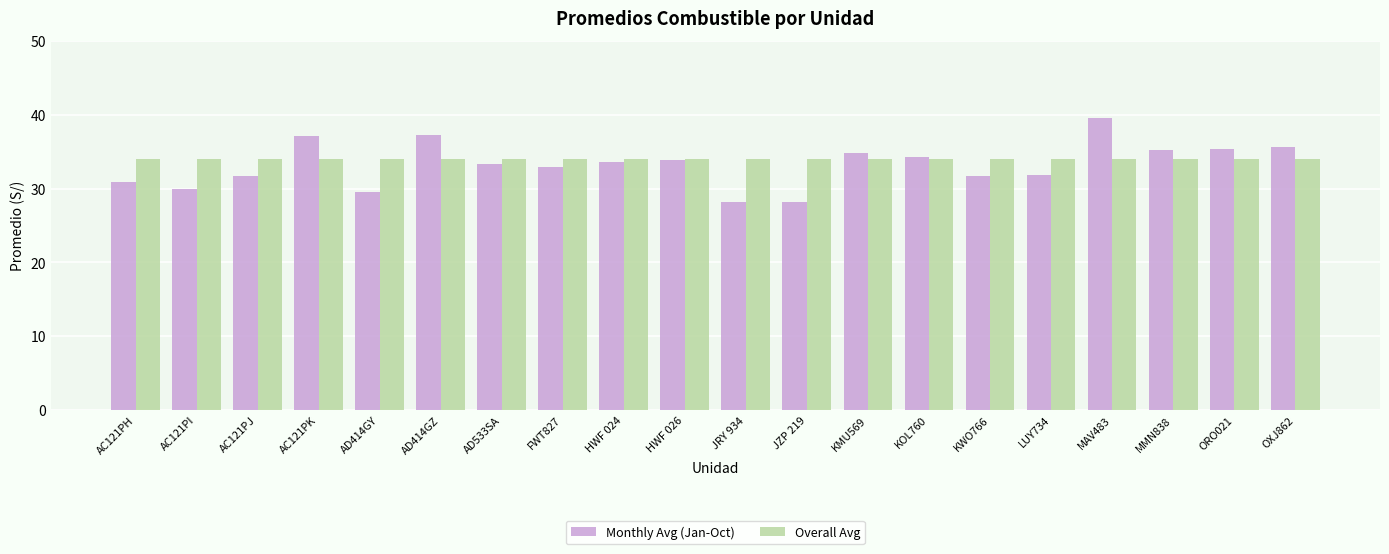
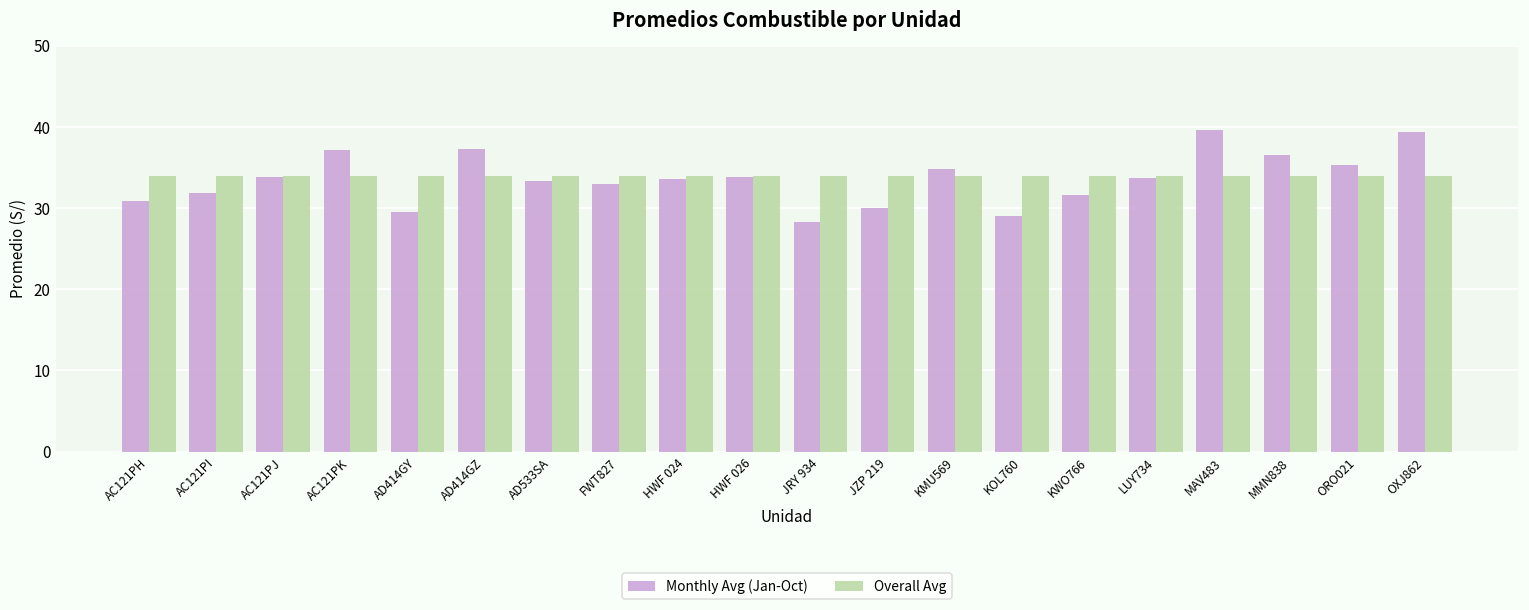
  {
    "Monthly Avg (Jan-Oct)": {
      "AC121PH": 31,
-     "AC121PI": 30,
-     "AC121PJ": 32,
+     "AC121PI": 32,
+     "AC121PJ": 34,
      "AC121PK": 37,
      "AD414GY": 30,
      "AD414GZ": 37,
      "AD533SA": 33,
      "FWT827": 33,
      "HWF 024": 34,
      "HWF 026": 34,
      "JRY 934": 28,
-     "JZP 219": 28,
+     "JZP 219": 30,
      "KMU569": 35,
-     "KOL760": 34,
+     "KOL760": 29,
      "KWO766": 32,
-     "LUY734": 32,
+     "LUY734": 34,
      "MAV483": 40,
-     "MMN838": 35,
+     "MMN838": 37,
      "ORO021": 35,
-     "OXJ862": 36
+     "OXJ862": 39
    },
    "Overall Avg": {
      "AC121PH": 34,
      "AC121PI": 34,
      "AC121PJ": 34,
      "AC121PK": 34,
      "AD414GY": 34,
      "AD414GZ": 34,
      "AD533SA": 34,
      "FWT827": 34,
      "HWF 024": 34,
      "HWF 026": 34,
      "JRY 934": 34,
      "JZP 219": 34,
      "KMU569": 34,
      "KOL760": 34,
      "KWO766": 34,
      "LUY734": 34,
      "MAV483": 34,
      "MMN838": 34,
      "ORO021": 34,
      "OXJ862": 34
    }
  }
